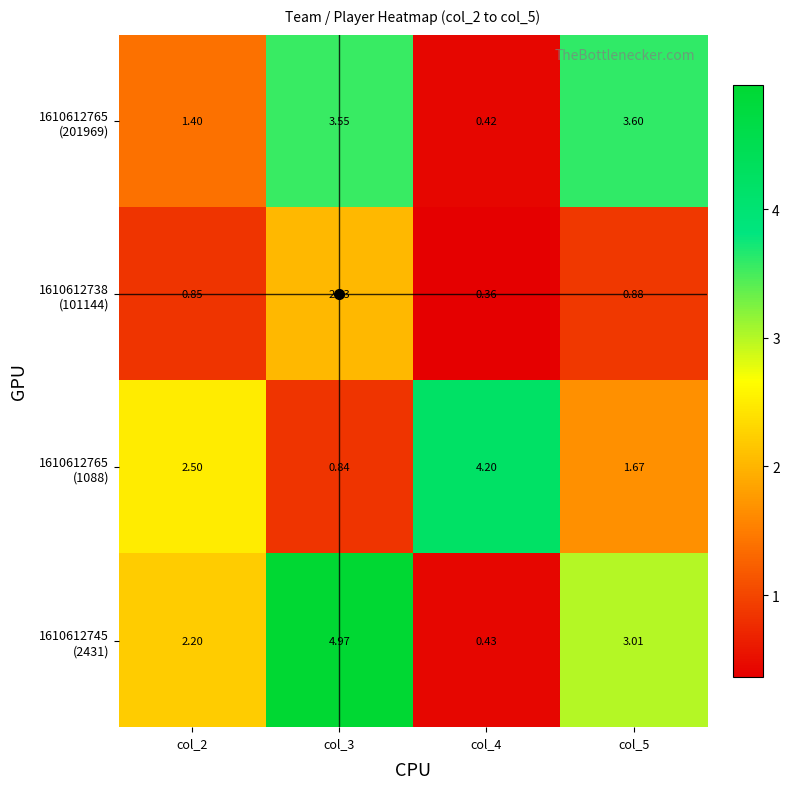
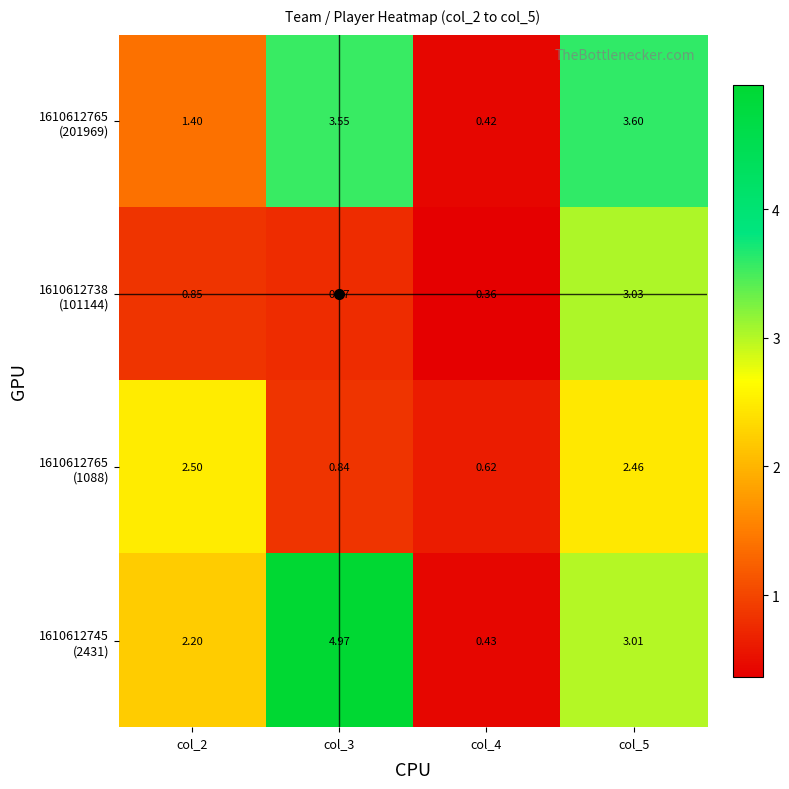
  {
    "1610612765 (201969)": {
      "col_2": 1.40,
      "col_3": 3.55,
      "col_4": 0.42
    },
    "1610612738 (101144)": {
      "col_2": 0.85,
-     "col_3": 2.03,
+     "col_3": 0.77,
      "col_4": 0.36,
-     "col_5": 0.88
+     "col_5": 3.03
    },
    "1610612765 (1088)": {
      "col_2": 2.50,
      "col_3": 0.84,
-     "col_4": 4.20,
-     "col_5": 1.67
+     "col_4": 0.62,
+     "col_5": 2.46
    },
    "1610612745 (2431)": {
      "col_2": 2.20,
      "col_3": 4.97,
      "col_4": 0.43,
      "col_5": 3.01
    }
  }
